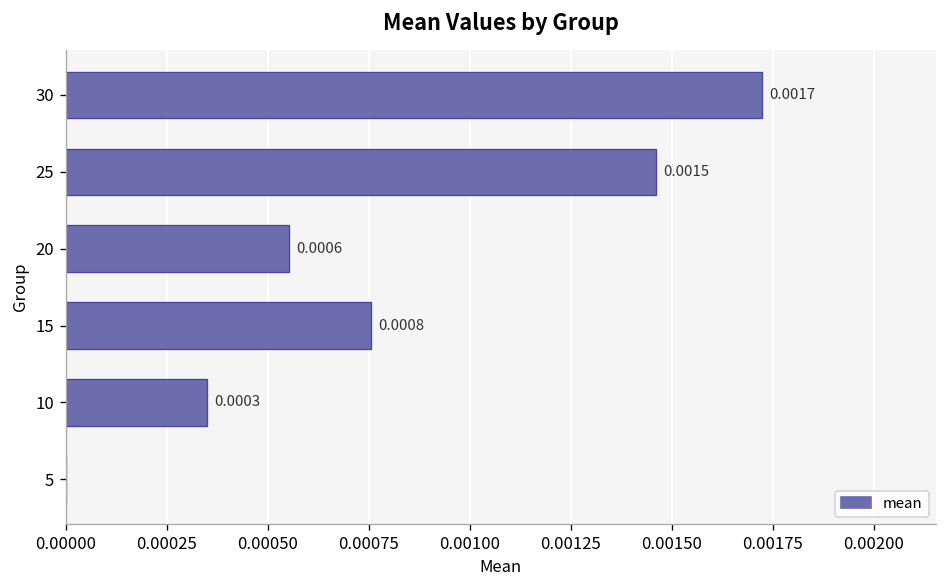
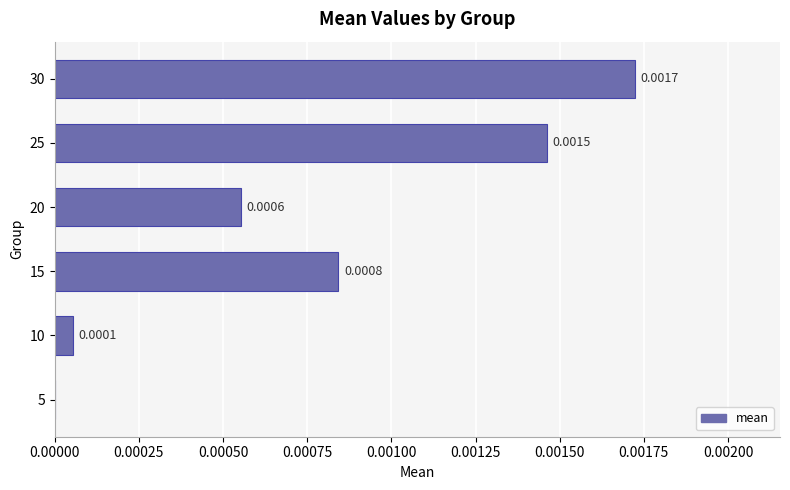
  {
    "30": 0.0017,
    "25": 0.0015,
    "20": 0.0006,
-   "15": 0.00076,
-   "10": 0.0003
+   "15": 0.00084,
+   "10": 0.0001
  }
